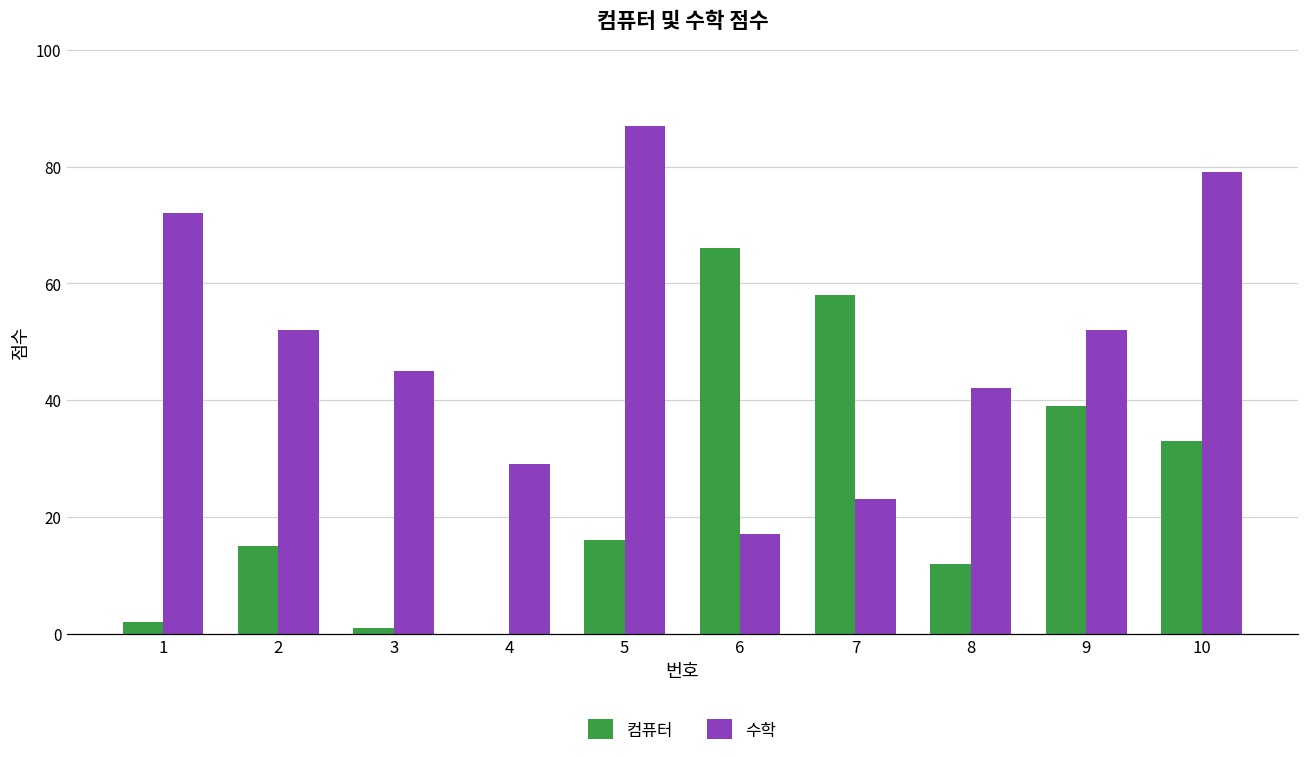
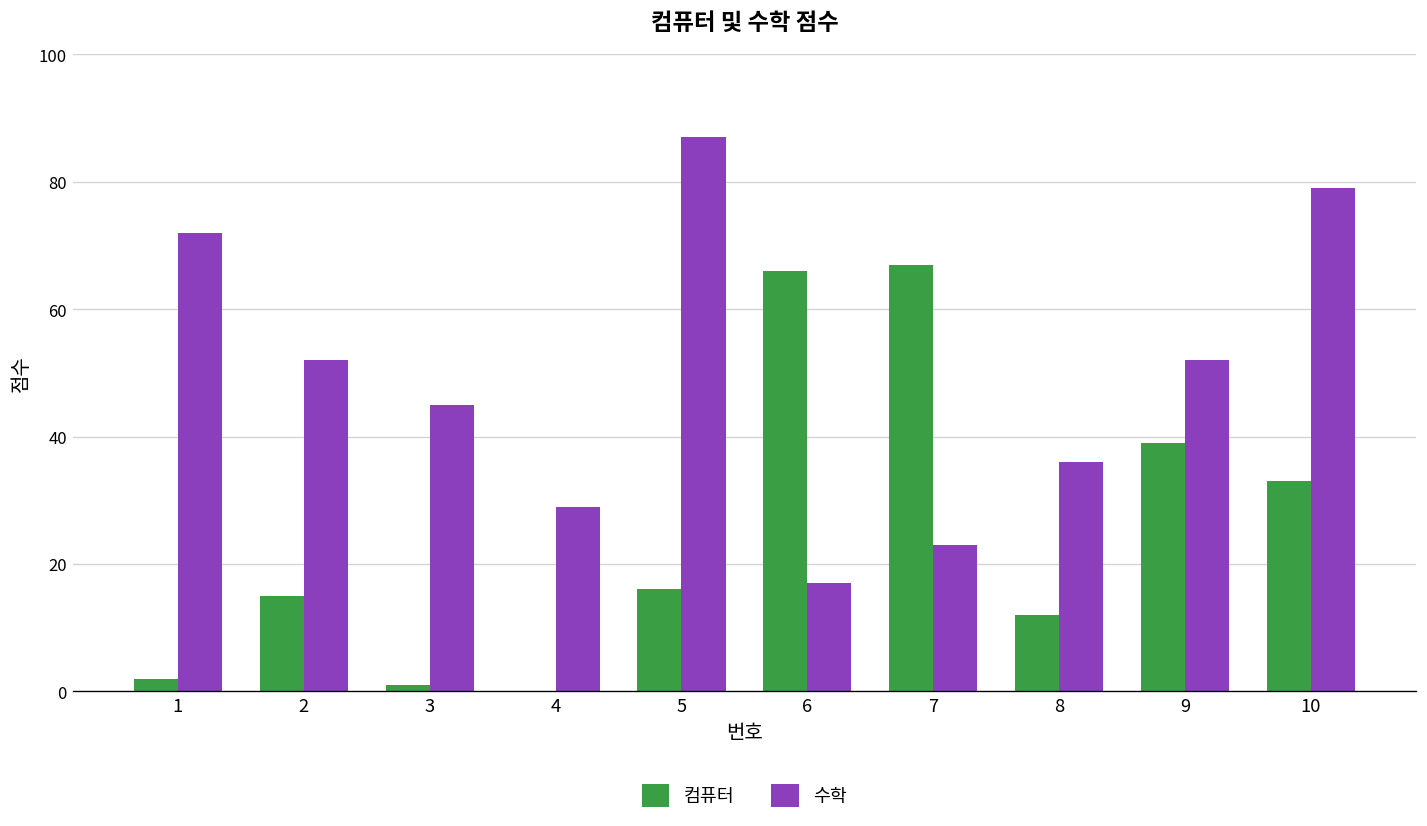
  {
    "컴퓨터": {
      "1": 2,
      "2": 15,
      "3": 1,
      "4": 0,
      "5": 16,
      "6": 66,
-     "7": 58,
+     "7": 67,
      "8": 12,
      "9": 39,
      "10": 33
    },
    "수학": {
      "1": 72,
      "2": 52,
      "3": 45,
      "4": 29,
      "5": 87,
      "6": 17,
      "7": 23,
-     "8": 42,
+     "8": 36,
      "9": 52,
      "10": 79
    }
  }
